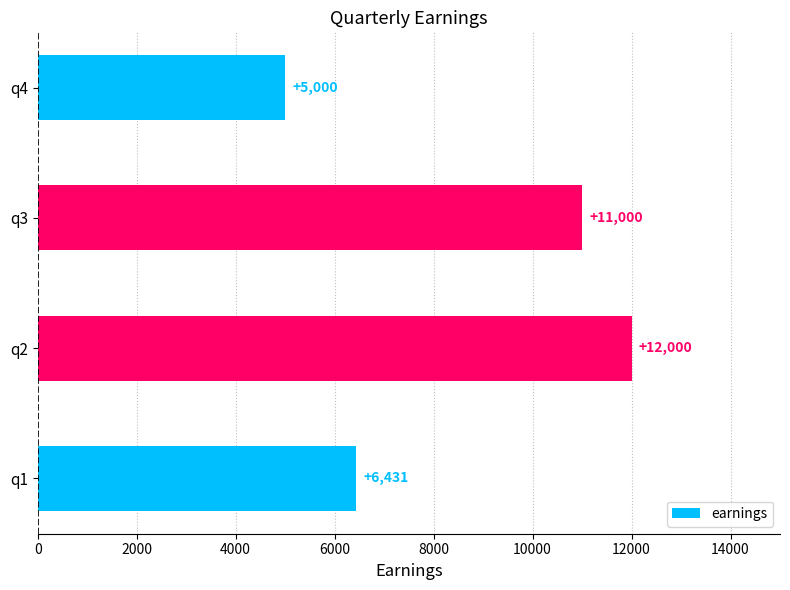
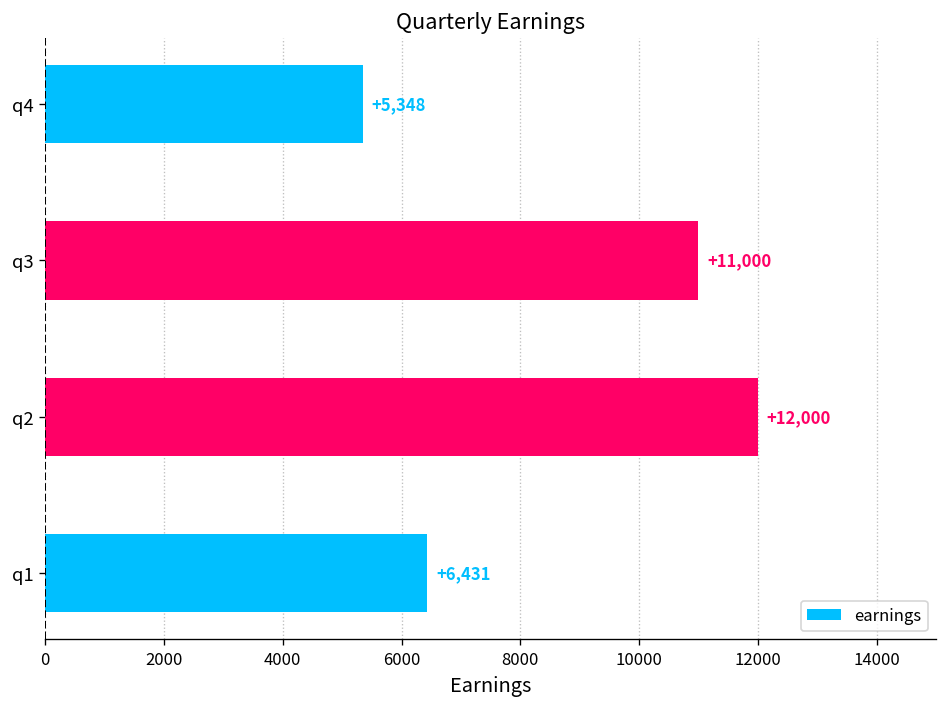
  {
-   "q4": "+5,000",
+   "q4": "+5,348",
    "q3": "+11,000",
    "q2": "+12,000",
    "q1": "+6,431"
  }
